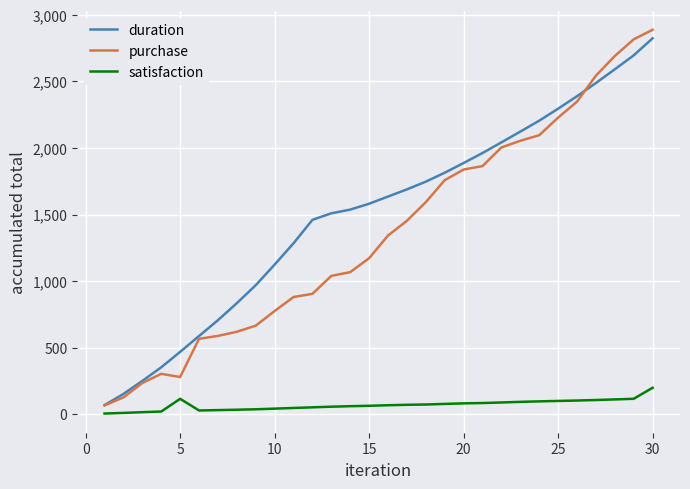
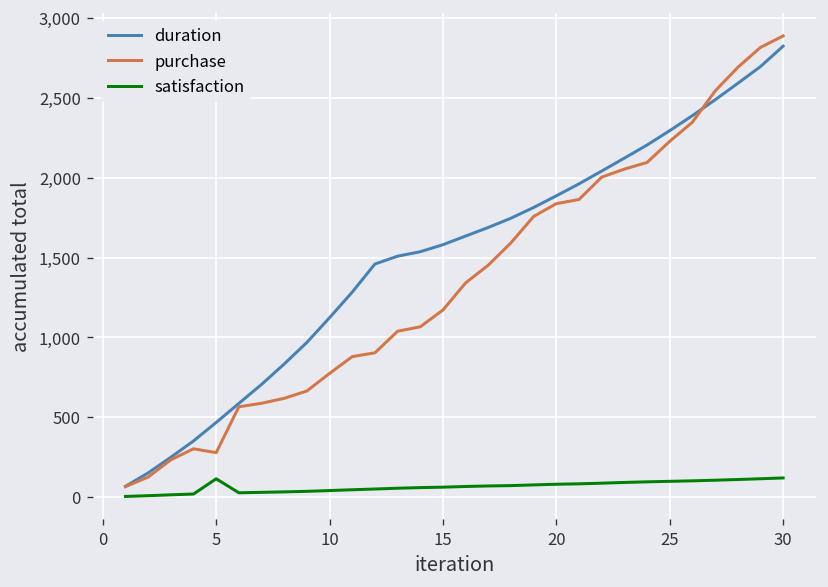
  {
    "duration": {
      "5": "470",
      "10": "1,120",
      "15": "1,580",
      "20": "1,890",
      "25": "2,300",
      "30": "2,820"
    },
    "purchase": {
      "5": "280",
      "10": "780",
      "15": "1,170",
      "20": "1,840",
      "25": "2,230",
      "30": "2,890"
    },
    "satisfaction": {
      "5": "120",
      "10": "40",
      "15": "60",
      "20": "80",
      "25": "100",
-     "30": "200"
+     "30": "120"
    }
  }
